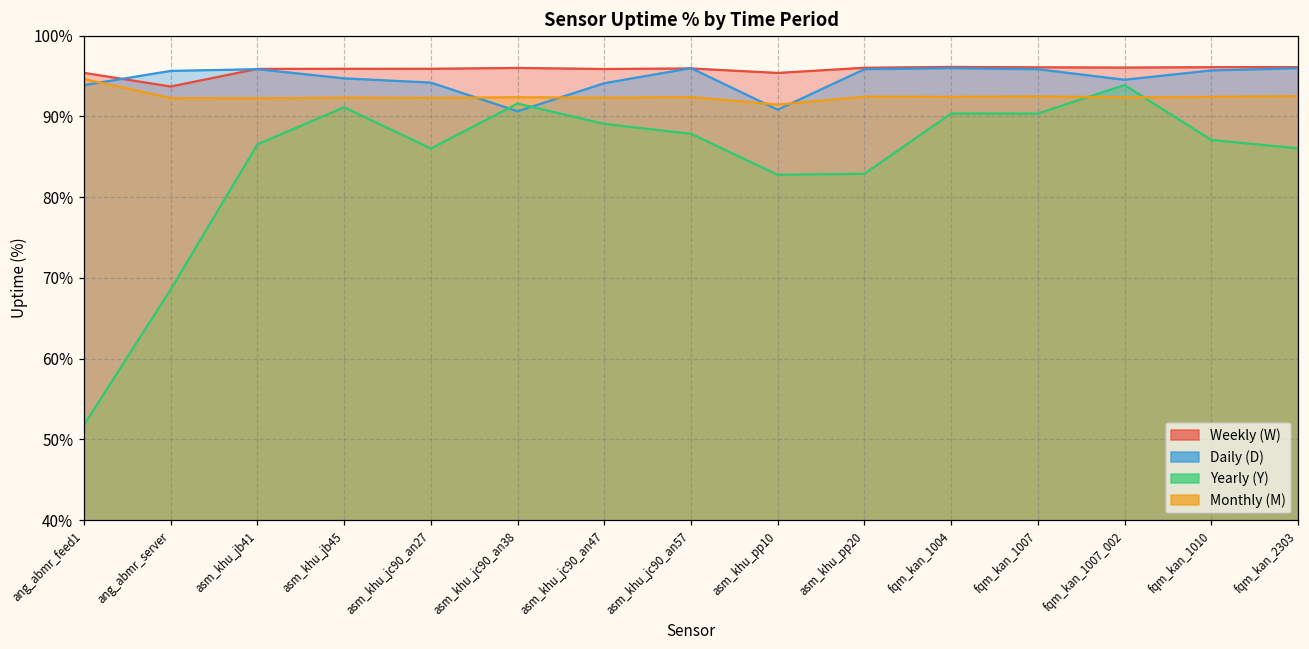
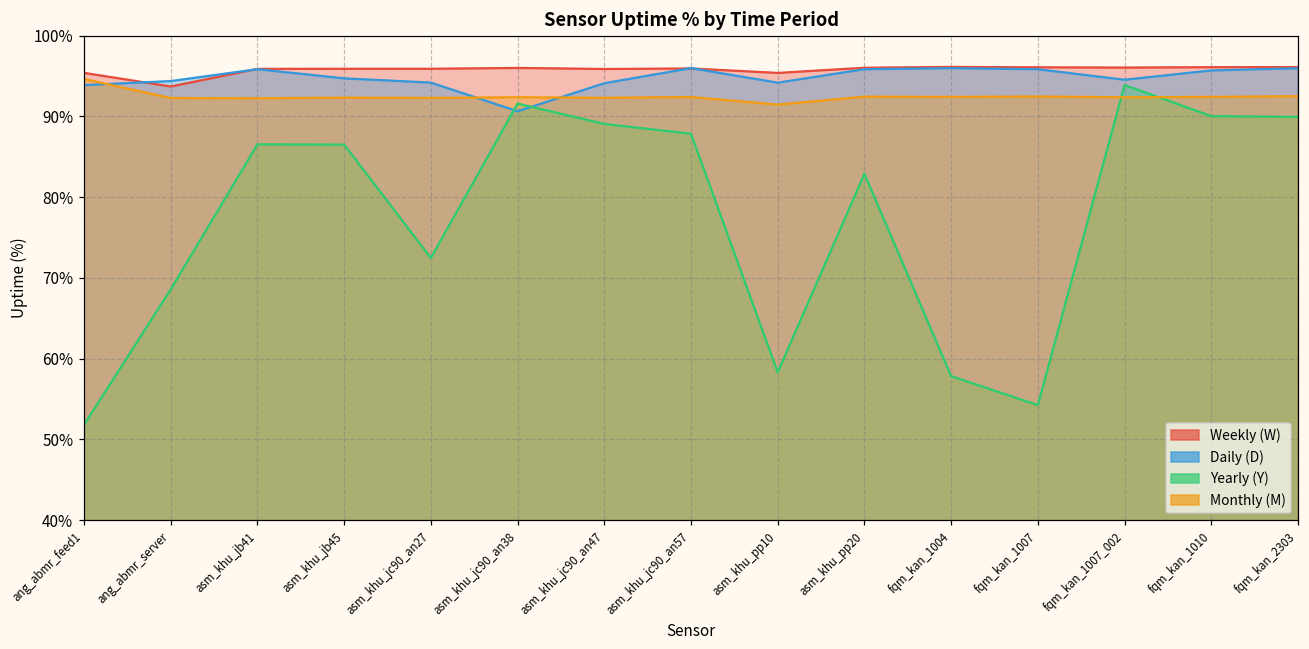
  {
    "Daily (D)": {
      "ang_abmr_feed1": "94%",
-     "ang_abmr_server": "96%",
+     "ang_abmr_server": "94%",
      "asm_khu_jb45": "95%",
      "asm_khu_jc90_an27": "94%",
      "asm_khu_jc90_an38": "91%",
      "asm_khu_jc90_an47": "94%",
-     "asm_khu_pp10": "91%",
+     "asm_khu_pp10": "94%",
      "fqm_kan_1007_002": "95%",
      "fqm_kan_1010": "96%"
    },
    "Yearly (Y)": {
      "ang_abmr_feed1": "52%",
      "ang_abmr_server": "69%",
      "asm_khu_jb41": "87%",
-     "asm_khu_jb45": "91%",
-     "asm_khu_jc90_an27": "86%",
+     "asm_khu_jb45": "86%",
+     "asm_khu_jc90_an27": "72%",
      "asm_khu_jc90_an38": "92%",
      "asm_khu_jc90_an47": "89%",
      "asm_khu_jc90_an57": "88%",
-     "asm_khu_pp10": "83%",
+     "asm_khu_pp10": "58%",
      "asm_khu_pp20": "83%",
-     "fqm_kan_1004": "90%",
-     "fqm_kan_1007": "90%",
+     "fqm_kan_1004": "58%",
+     "fqm_kan_1007": "54%",
      "fqm_kan_1007_002": "94%",
-     "fqm_kan_1010": "87%",
-     "fqm_kan_2303": "86%"
+     "fqm_kan_1010": "90%",
+     "fqm_kan_2303": "90%"
    }
  }
